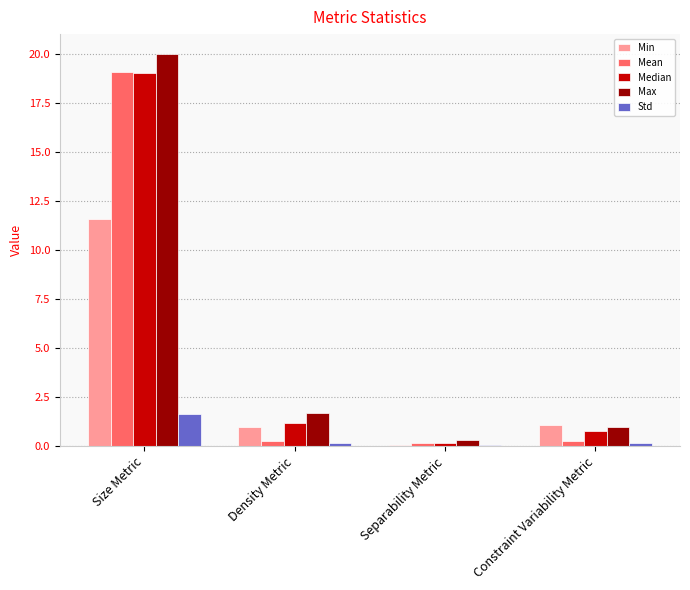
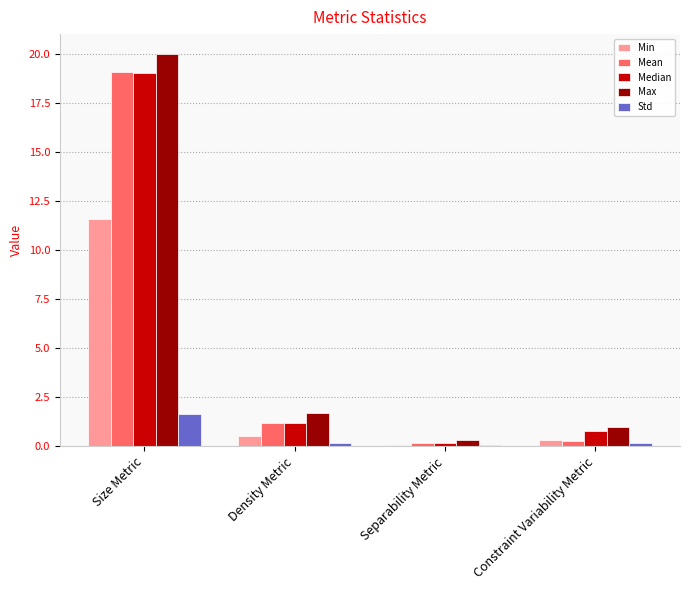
  {
    "Min": {
      "Size Metric": 11.6,
-     "Density Metric": 1.0,
-     "Constraint Variability Metric": 1.1
+     "Density Metric": 0.5,
+     "Constraint Variability Metric": 0.3
    },
    "Mean": {
      "Size Metric": 19.1,
-     "Density Metric": 0.3,
+     "Density Metric": 1.2,
      "Separability Metric": 0.2,
      "Constraint Variability Metric": 0.3
    },
    "Std": {
      "Size Metric": 1.6,
      "Density Metric": 0.2,
      "Constraint Variability Metric": 0.1
    }
  }
